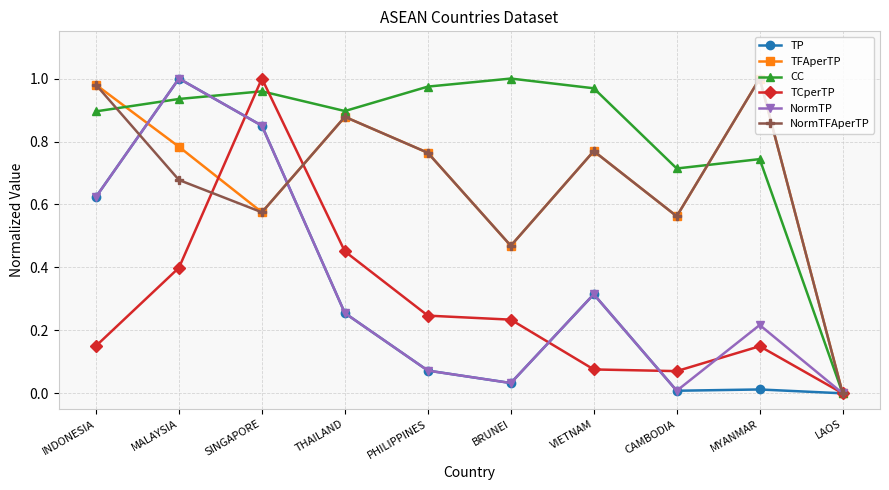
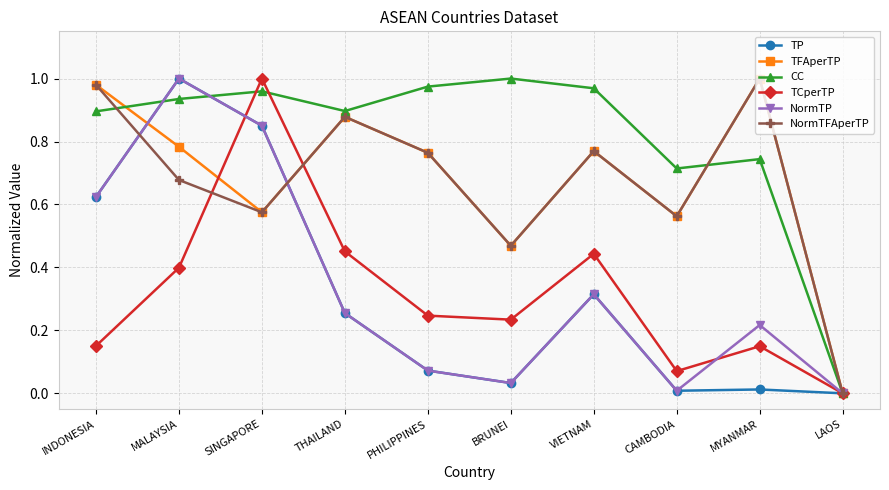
  {
    "TP": {
      "MYANMAR": 0.01
    },
    "TFAperTP": {
      "MALAYSIA": 0.78
    },
    "CC": {
      "INDONESIA": 0.90,
      "MALAYSIA": 0.94,
      "SINGAPORE": 0.96,
      "THAILAND": 0.90,
      "PHILIPPINES": 0.97,
      "BRUNEI": 1.00,
      "VIETNAM": 0.97,
      "CAMBODIA": 0.71,
      "MYANMAR": 0.74
    },
    "TCperTP": {
      "INDONESIA": 0.15,
      "MALAYSIA": 0.40,
      "SINGAPORE": 1.00,
      "THAILAND": 0.45,
      "PHILIPPINES": 0.25,
      "BRUNEI": 0.23,
-     "VIETNAM": 0.08,
+     "VIETNAM": 0.44,
      "CAMBODIA": 0.07,
      "MYANMAR": 0.15
    },
    "NormTP": {
      "MYANMAR": 0.22
    },
    "NormTFAperTP": {
      "MALAYSIA": 0.68
    }
  }
